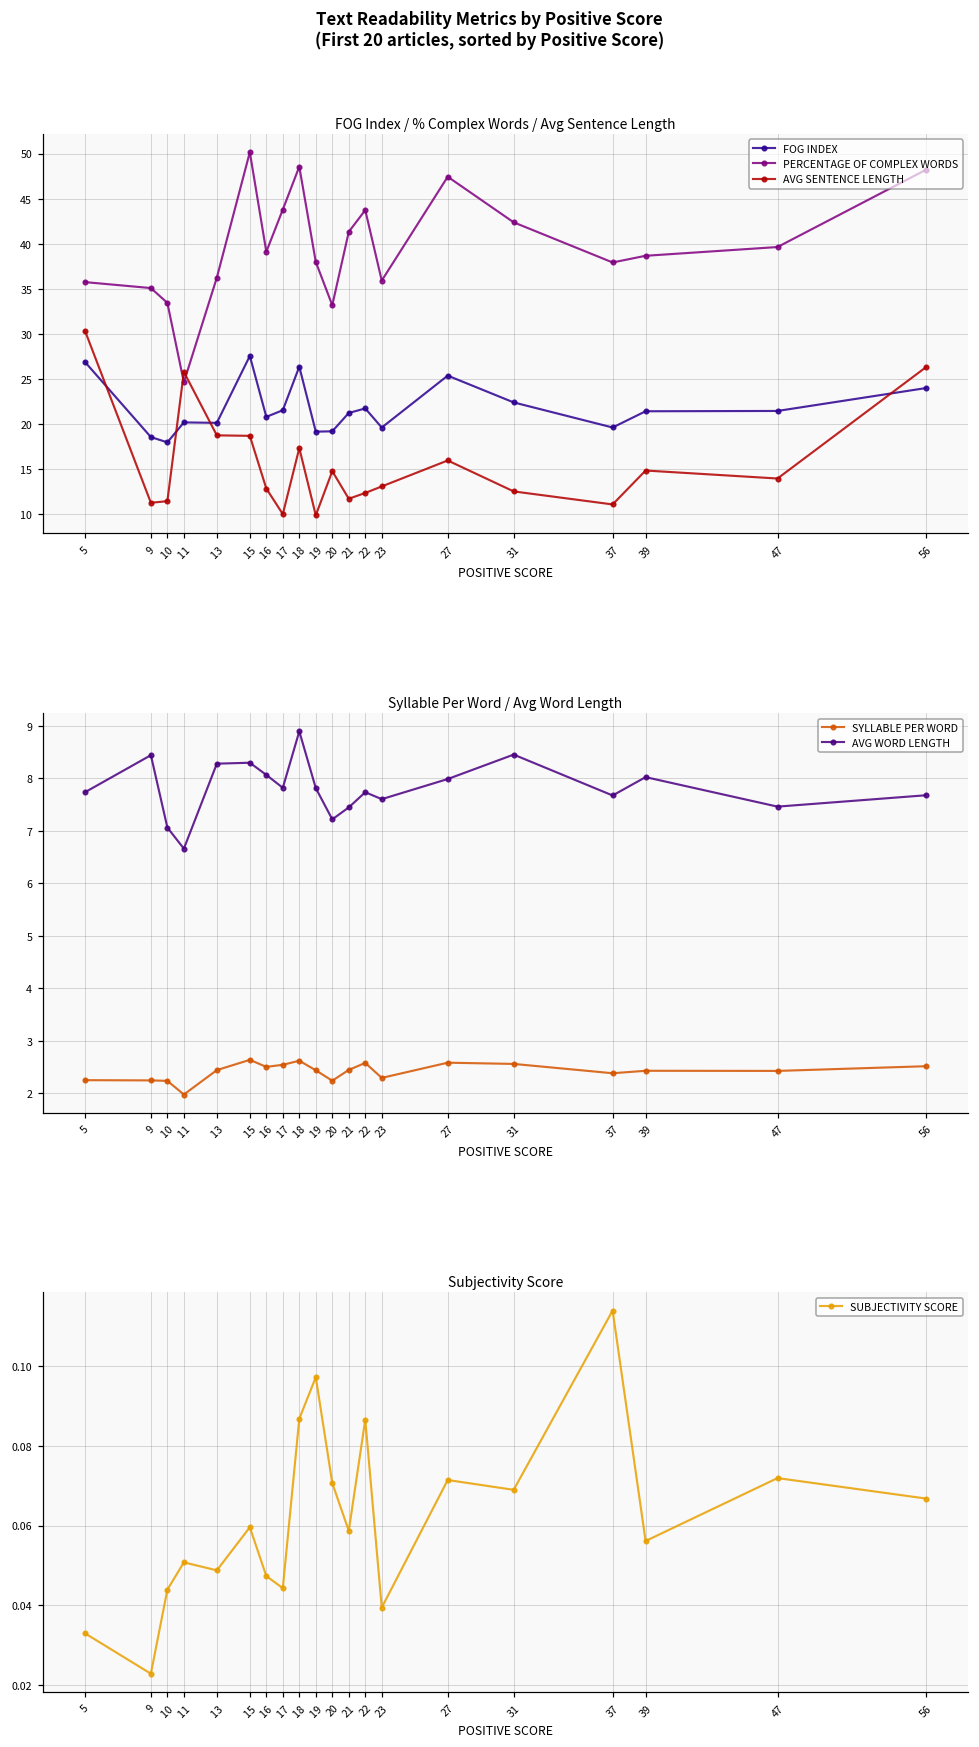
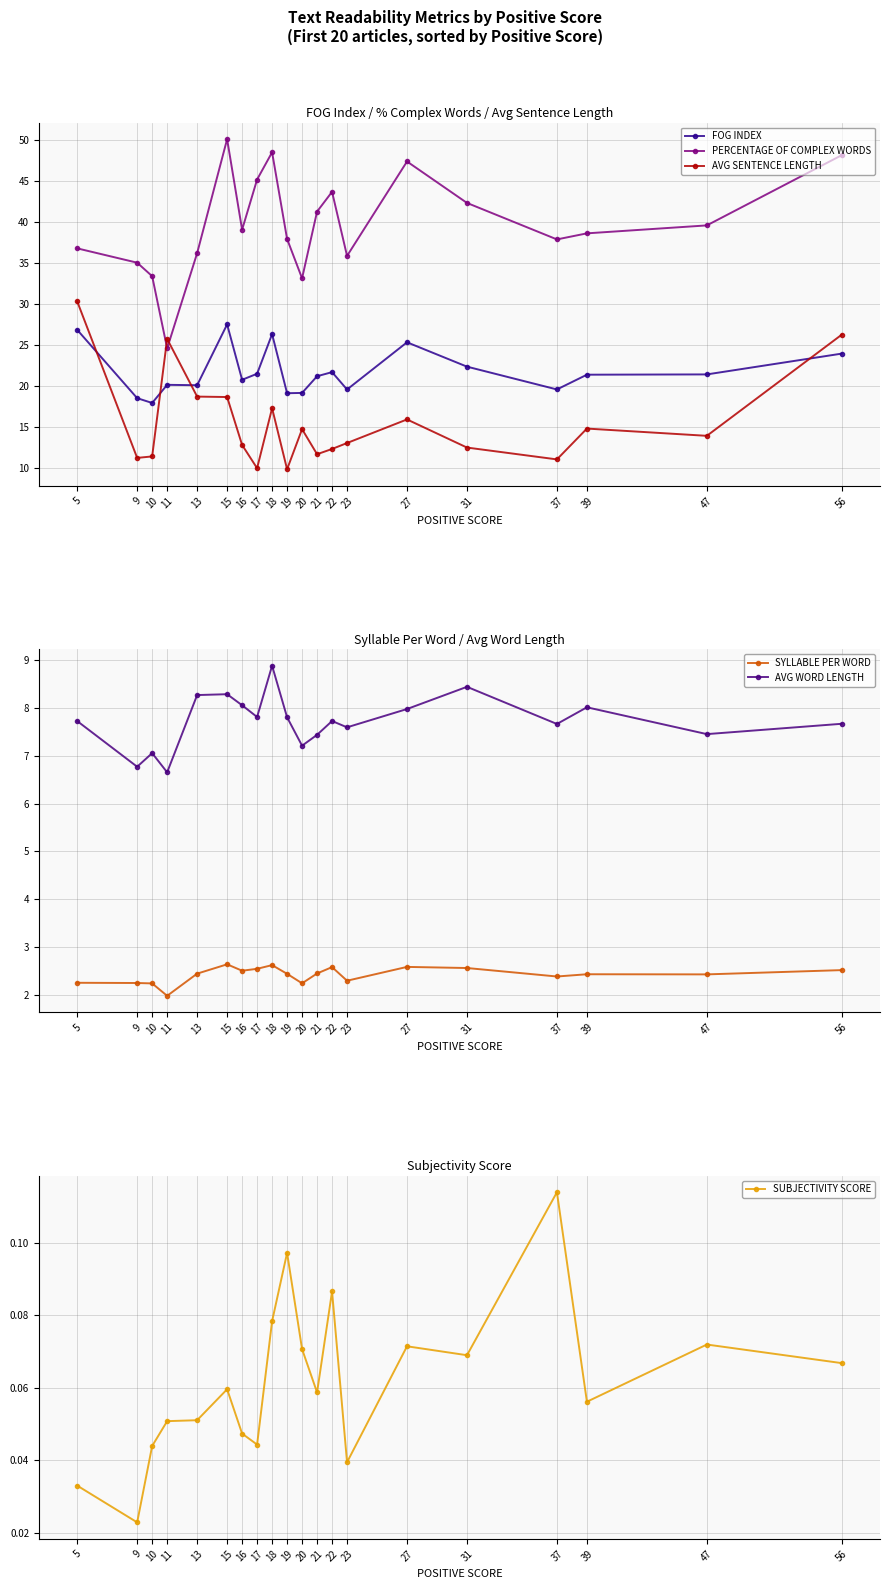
  {
    "FOG Index / % Complex Words / Avg Sentence Length": {
      "FOG INDEX": {
        "5": 27,
        "9": 19,
        "10": 18,
        "11": 20,
        "13": 20,
        "15": 28,
        "16": 21,
        "17": 21,
        "18": 26,
        "19": 19,
        "20": 19,
        "21": 21,
        "22": 22,
        "23": 20,
        "27": 25,
        "31": 22,
        "37": 20,
        "39": 21,
        "47": 21,
        "56": 24
      },
      "PERCENTAGE OF COMPLEX WORDS": {
-       "5": 36,
+       "5": 37,
        "9": 35,
        "10": 33,
        "11": 25,
        "13": 36,
        "15": 50,
        "16": 39,
-       "17": 44,
+       "17": 45,
        "18": 49,
        "19": 38,
        "20": 33,
        "21": 41,
        "22": 44,
        "23": 36,
        "27": 47,
        "31": 42,
        "37": 38,
        "39": 39,
        "47": 40
      },
      "AVG SENTENCE LENGTH": {
        "5": 30,
        "9": 11,
        "10": 11,
        "11": 26,
        "13": 19,
        "15": 19,
        "16": 13,
        "17": 10,
        "18": 17,
        "19": 10,
        "20": 15,
        "21": 12,
        "22": 12,
        "23": 13,
        "27": 16,
        "31": 12,
        "37": 11,
        "39": 15,
        "47": 14,
        "56": 26
      }
    },
    "Syllable Per Word / Avg Word Length": {
      "SYLLABLE PER WORD": {
        "5": 2.2,
        "9": 2.2,
        "10": 2.2,
        "11": 2.0,
        "13": 2.4,
        "15": 2.6,
        "16": 2.5,
        "17": 2.5,
        "18": 2.6,
        "19": 2.4,
        "20": 2.2,
        "21": 2.4,
        "22": 2.6,
        "23": 2.3,
        "27": 2.6,
        "31": 2.6,
        "37": 2.4,
        "39": 2.4,
        "47": 2.4,
        "56": 2.5
      },
      "AVG WORD LENGTH": {
        "5": 7.7,
-       "9": 8.4,
+       "9": 6.8,
        "10": 7.1,
        "11": 6.7,
        "13": 8.3,
        "15": 8.3,
        "16": 8.1,
        "17": 7.8,
        "18": 8.9,
        "19": 7.8,
        "20": 7.2,
        "21": 7.4,
        "22": 7.7,
        "23": 7.6,
        "27": 8.0,
        "31": 8.4,
        "37": 7.7,
        "39": 8.0,
        "47": 7.5,
        "56": 7.7
      }
    },
    "Subjectivity Score": {
      "5": 0.033,
      "9": 0.023,
      "10": 0.044,
      "11": 0.051,
-     "13": 0.049,
+     "13": 0.051,
      "15": 0.060,
      "16": 0.047,
      "17": 0.044,
-     "18": 0.087,
+     "18": 0.078,
      "19": 0.097,
      "20": 0.071,
      "21": 0.059,
      "22": 0.087,
      "23": 0.039,
      "27": 0.071,
      "31": 0.069,
      "37": 0.114,
      "39": 0.056,
      "47": 0.072,
      "56": 0.067
    }
  }
